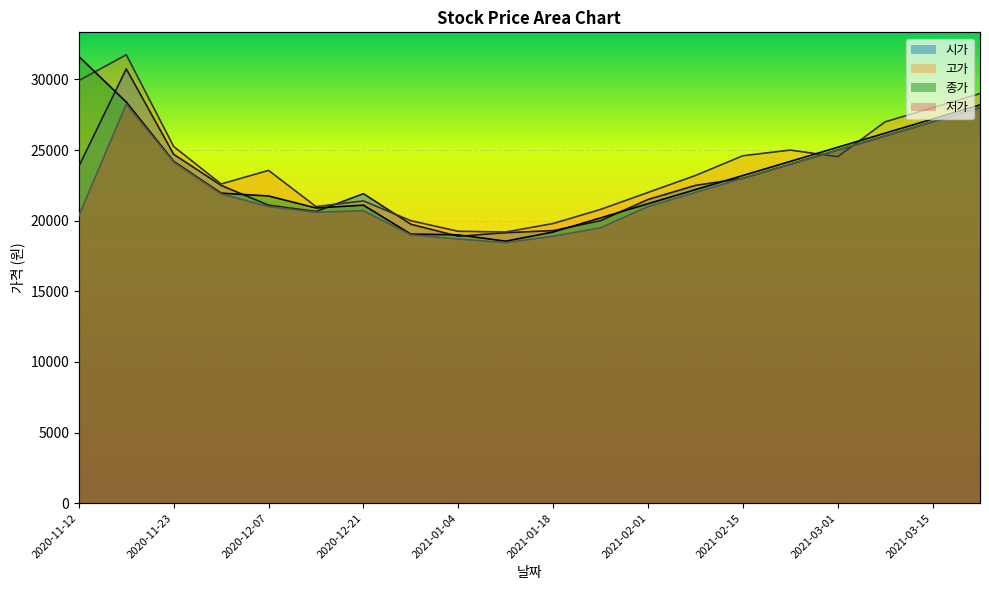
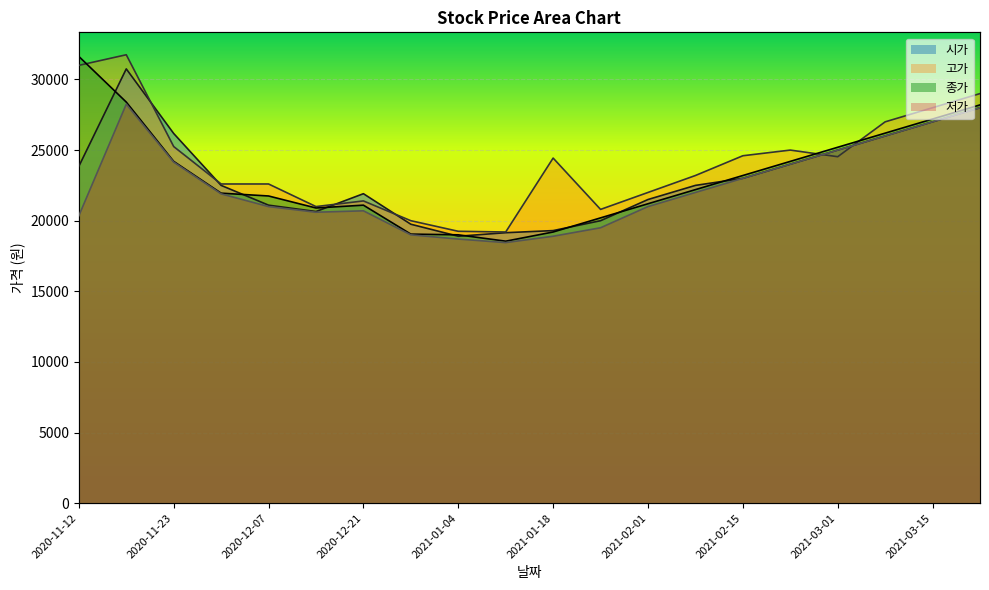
  {
    "시가": {
      "2020-11-12": 23900,
-     "2020-11-23": 24700,
+     "2020-11-23": 26200,
      "2020-12-21": 21900,
      "2021-02-01": 21500
    },
    "고가": {
-     "2020-11-12": 29900,
+     "2020-11-12": 31000,
      "2020-11-23": 25300,
-     "2020-12-07": 23600,
+     "2020-12-07": 22600,
      "2020-12-21": 21400,
      "2021-01-04": 19300,
-     "2021-01-18": 19800,
+     "2021-01-18": 24400,
      "2021-02-01": 22000,
      "2021-02-15": 24600,
      "2021-03-01": 24500
    },
    "종가": {
      "2020-11-12": 31600,
      "2020-12-07": 21800,
      "2020-12-21": 21100,
      "2021-02-01": 21200,
      "2021-02-15": 23200,
      "2021-03-01": 25200
    },
    "저가": {
      "2020-11-12": 20400,
      "2020-12-21": 20700,
      "2021-01-04": 18700,
      "2021-01-18": 18900,
      "2021-02-01": 21000
    }
  }
